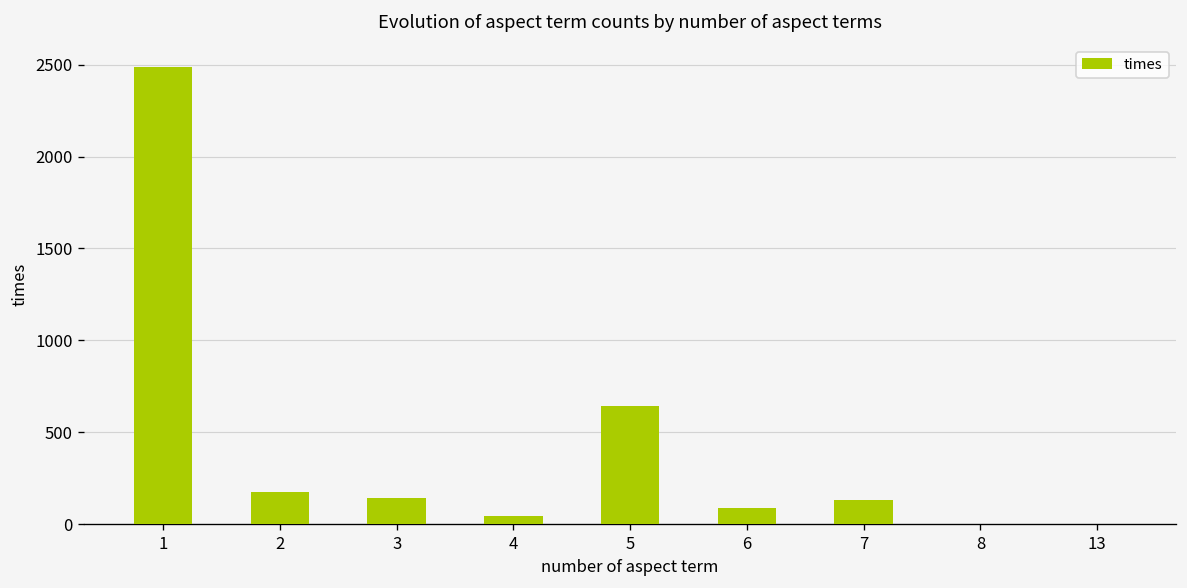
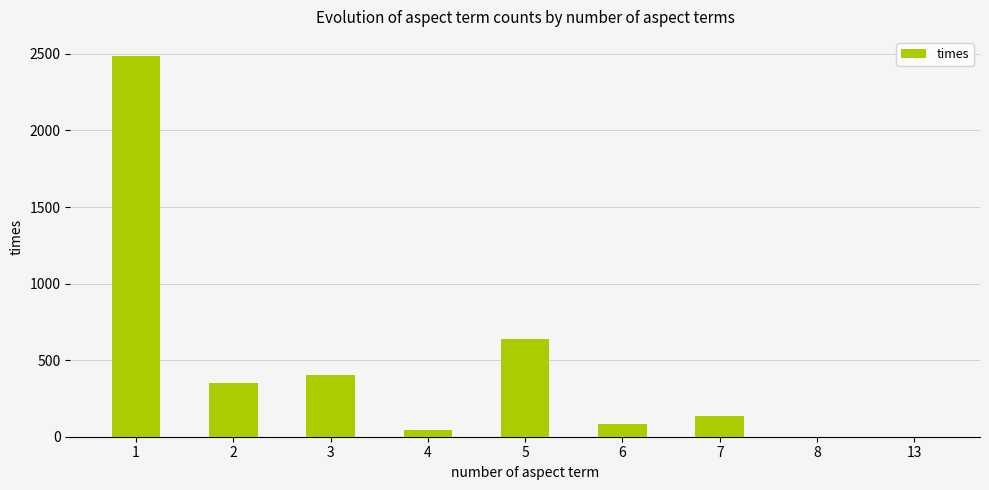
  {
    "1": 2490,
-   "2": 170,
-   "3": 140,
+   "2": 350,
+   "3": 400,
    "4": 40,
    "5": 640,
    "6": 90,
    "7": 130
  }
